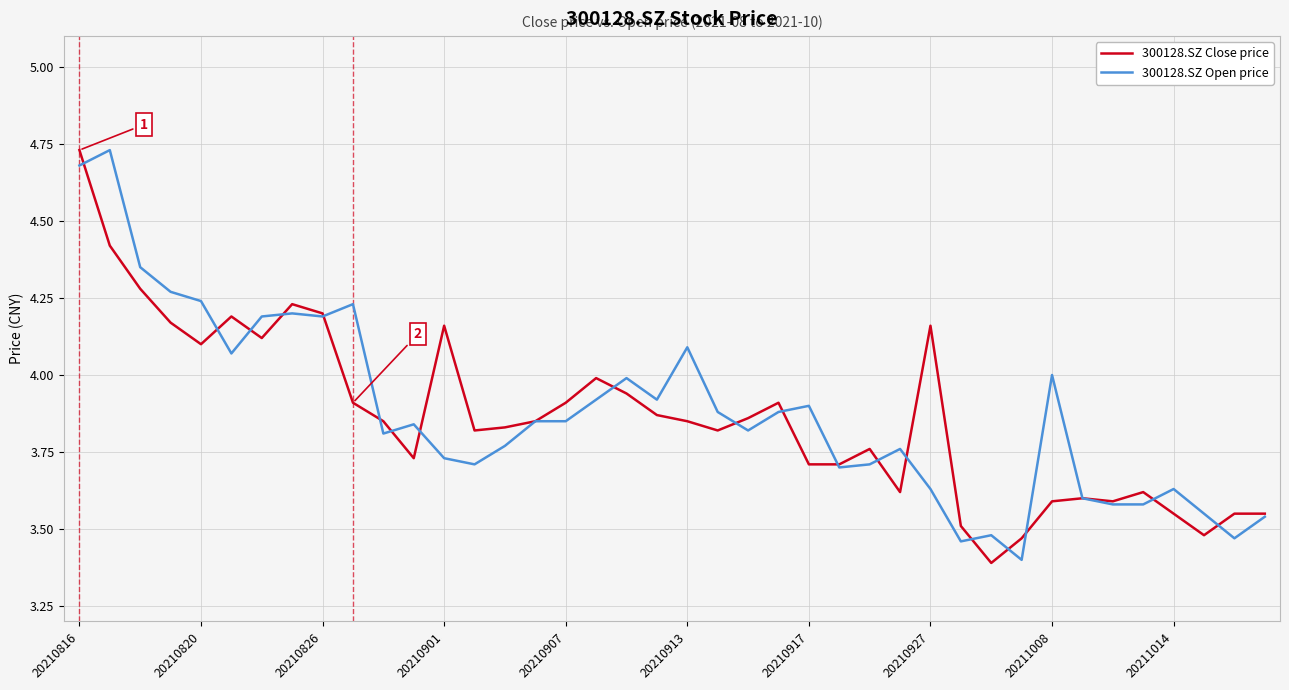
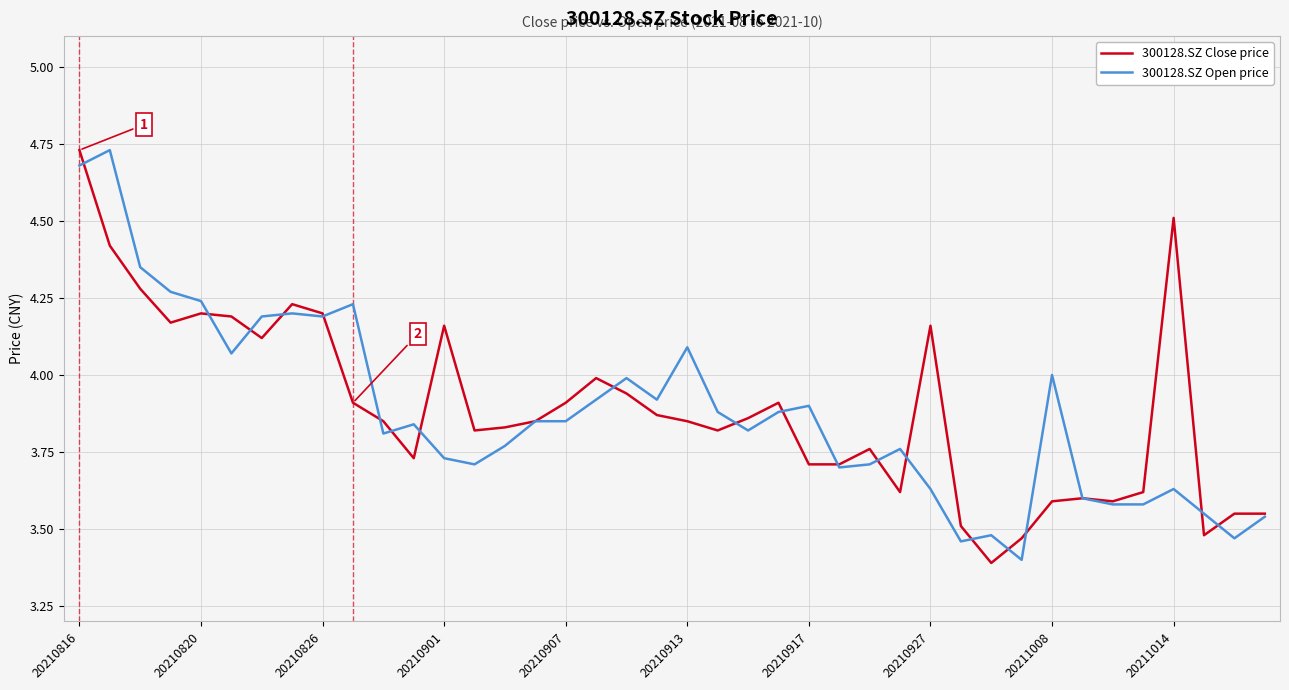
  {
    "300128.SZ Close price": {
      "20210816": 4.73,
-     "20210820": 4.1,
+     "20210820": 4.2,
      "20210826": 4.20,
      "20210901": 4.16,
      "20210907": 3.91,
      "20210913": 3.85,
      "20210917": 3.71,
      "20210927": 4.16,
      "20211008": 3.59,
-     "20211014": 3.55
+     "20211014": 4.51
    },
    "300128.SZ Open price": {
      "20210816": 4.68,
      "20210820": 4.24,
      "20210826": 4.19,
      "20210901": 3.73,
      "20210907": 3.85,
      "20210913": 4.09,
      "20210917": 3.90,
      "20210927": 3.63,
      "20211008": 4.00,
      "20211014": 3.63
    }
  }
